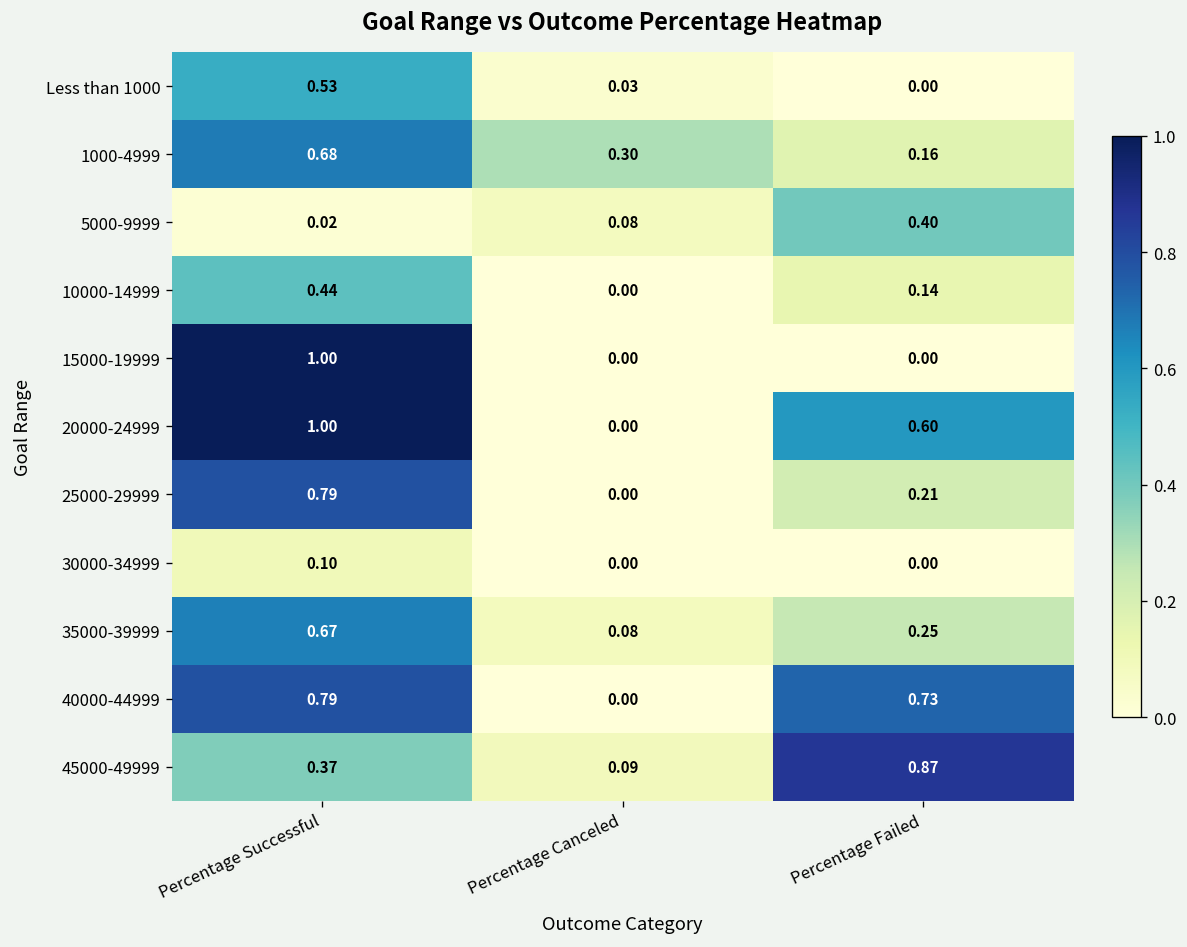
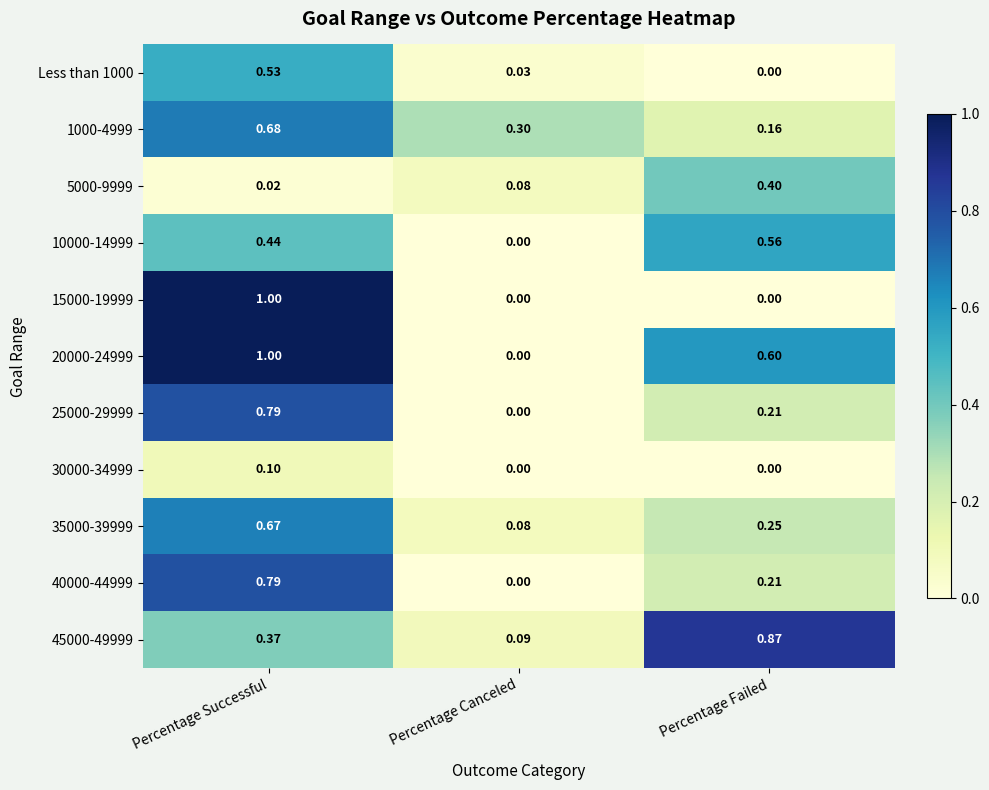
  {
    "Less than 1000": {
      "Percentage Successful": 0.53,
      "Percentage Canceled": 0.03,
      "Percentage Failed": 0.00
    },
    "1000-4999": {
      "Percentage Successful": 0.68,
      "Percentage Canceled": 0.30,
      "Percentage Failed": 0.16
    },
    "5000-9999": {
      "Percentage Successful": 0.02,
      "Percentage Canceled": 0.08,
      "Percentage Failed": 0.40
    },
    "10000-14999": {
      "Percentage Successful": 0.44,
      "Percentage Canceled": 0.00,
-     "Percentage Failed": 0.14
+     "Percentage Failed": 0.56
    },
    "15000-19999": {
      "Percentage Successful": 1.00,
      "Percentage Canceled": 0.00,
      "Percentage Failed": 0.00
    },
    "20000-24999": {
      "Percentage Successful": 1.00,
      "Percentage Canceled": 0.00,
      "Percentage Failed": 0.60
    },
    "25000-29999": {
      "Percentage Successful": 0.79,
      "Percentage Canceled": 0.00,
      "Percentage Failed": 0.21
    },
    "30000-34999": {
      "Percentage Successful": 0.10,
      "Percentage Canceled": 0.00,
      "Percentage Failed": 0.00
    },
    "35000-39999": {
      "Percentage Successful": 0.67,
      "Percentage Canceled": 0.08,
      "Percentage Failed": 0.25
    },
    "40000-44999": {
      "Percentage Successful": 0.79,
      "Percentage Canceled": 0.00,
-     "Percentage Failed": 0.73
+     "Percentage Failed": 0.21
    },
    "45000-49999": {
      "Percentage Successful": 0.37,
      "Percentage Canceled": 0.09,
      "Percentage Failed": 0.87
    }
  }
